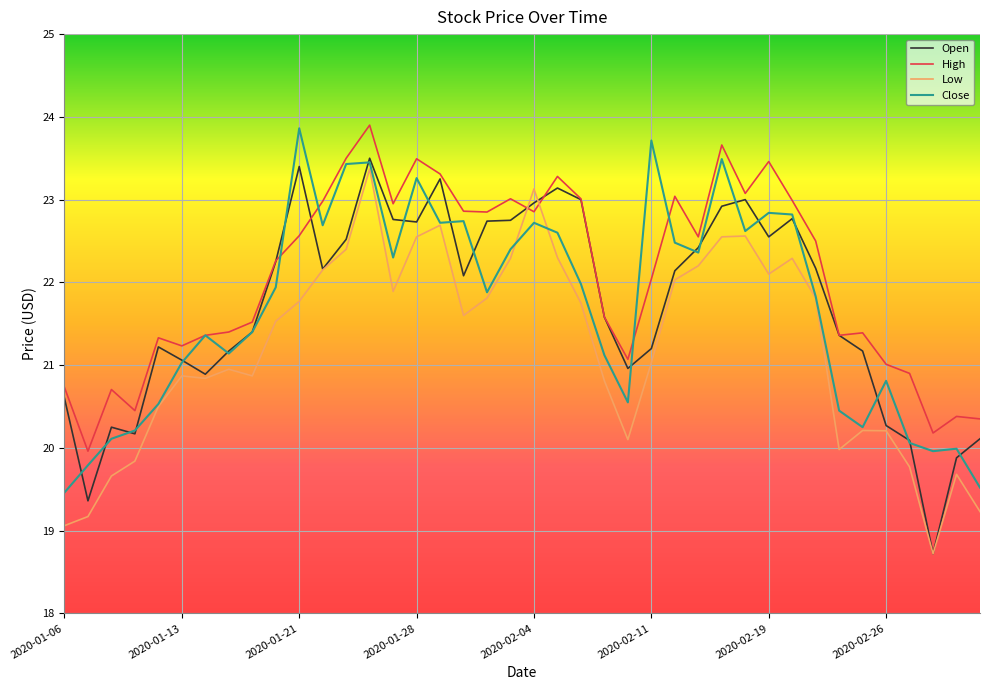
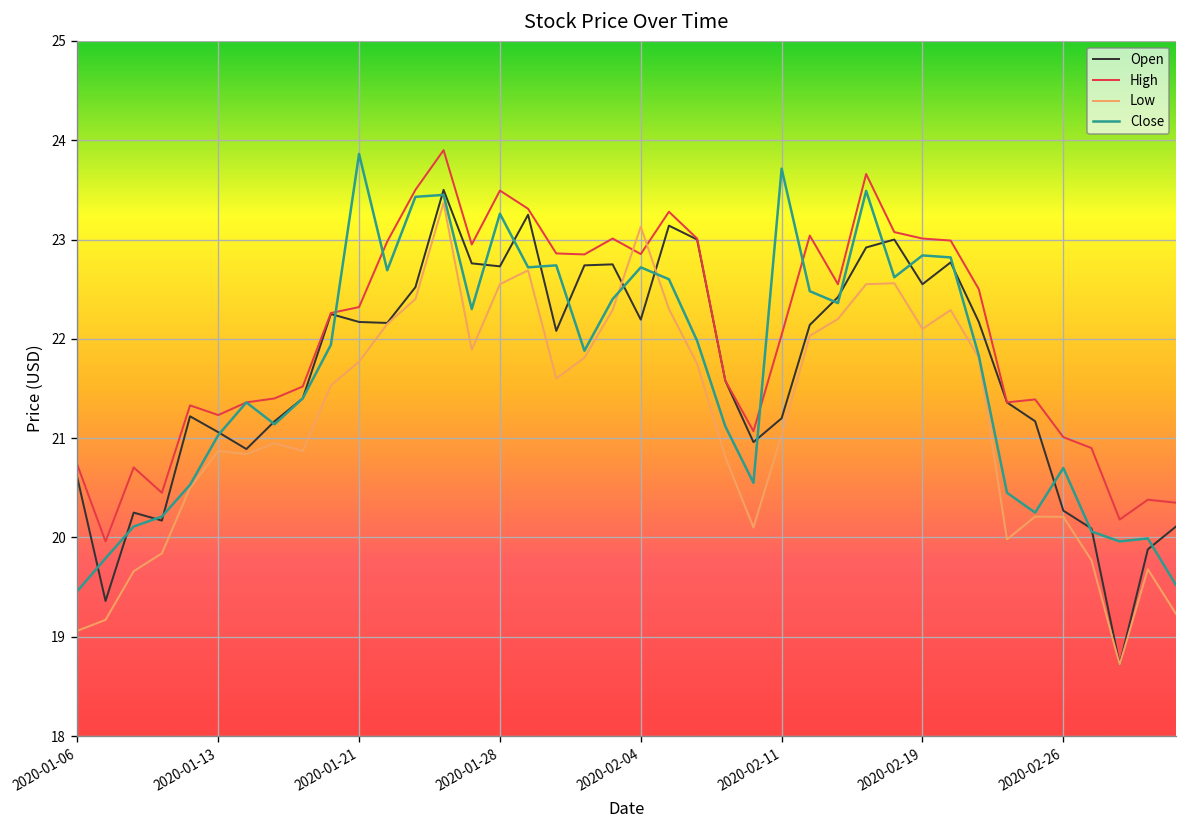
  {
    "Open": {
      "2020-01-06": 20.6,
-     "2020-01-21": 23.4,
+     "2020-01-21": 22.2,
      "2020-01-28": 22.7,
-     "2020-02-04": 23.0,
+     "2020-02-04": 22.2,
      "2020-02-11": 21.2,
      "2020-02-19": 22.5,
      "2020-02-26": 20.3
    },
    "High": {
      "2020-01-06": 20.7,
      "2020-01-13": 21.2,
-     "2020-01-21": 22.6,
+     "2020-01-21": 22.3,
      "2020-01-28": 23.5,
      "2020-02-04": 22.9,
      "2020-02-11": 22.0,
-     "2020-02-19": 23.5,
+     "2020-02-19": 23.0,
      "2020-02-26": 21.0
    },
    "Low": {
      "2020-01-06": 19.1,
      "2020-01-13": 20.9,
      "2020-01-21": 21.8,
      "2020-01-28": 22.5,
      "2020-02-04": 23.1,
      "2020-02-11": 21.0,
      "2020-02-19": 22.1,
      "2020-02-26": 20.2
    },
    "Close": {
      "2020-01-06": 19.5,
      "2020-01-21": 23.9,
      "2020-01-28": 23.3,
      "2020-02-04": 22.7,
      "2020-02-11": 23.7,
      "2020-02-19": 22.8,
-     "2020-02-26": 20.8
+     "2020-02-26": 20.7
    }
  }
